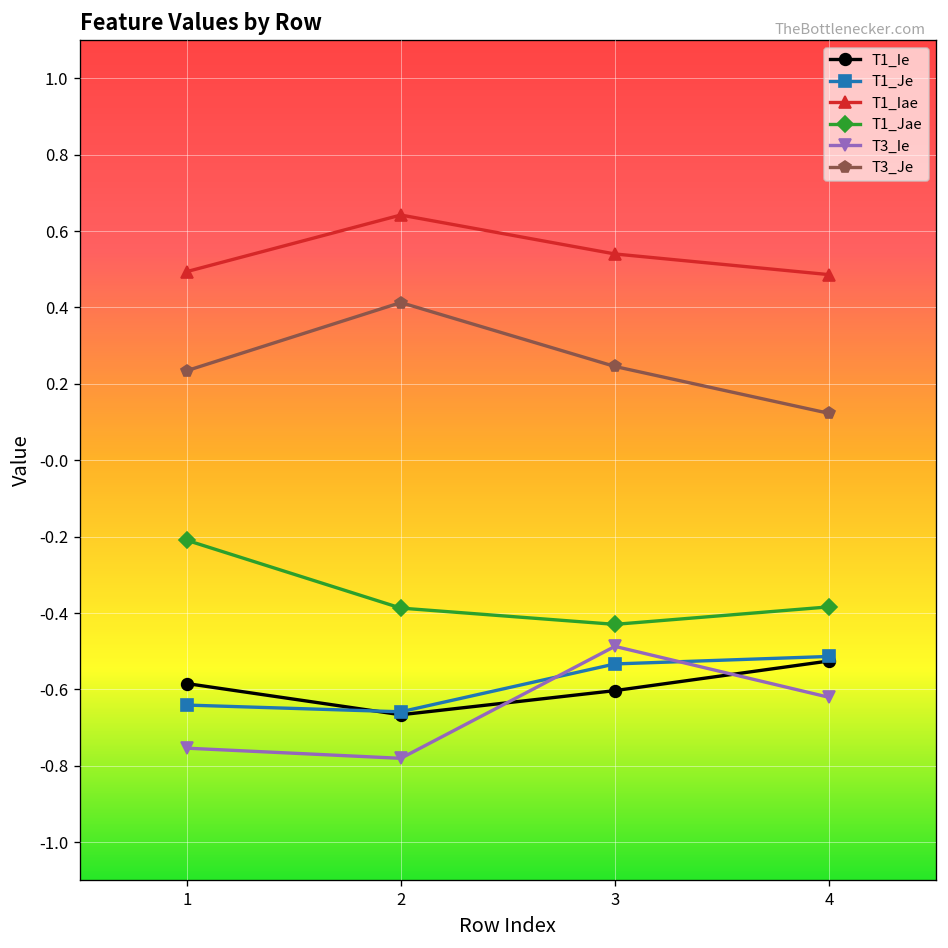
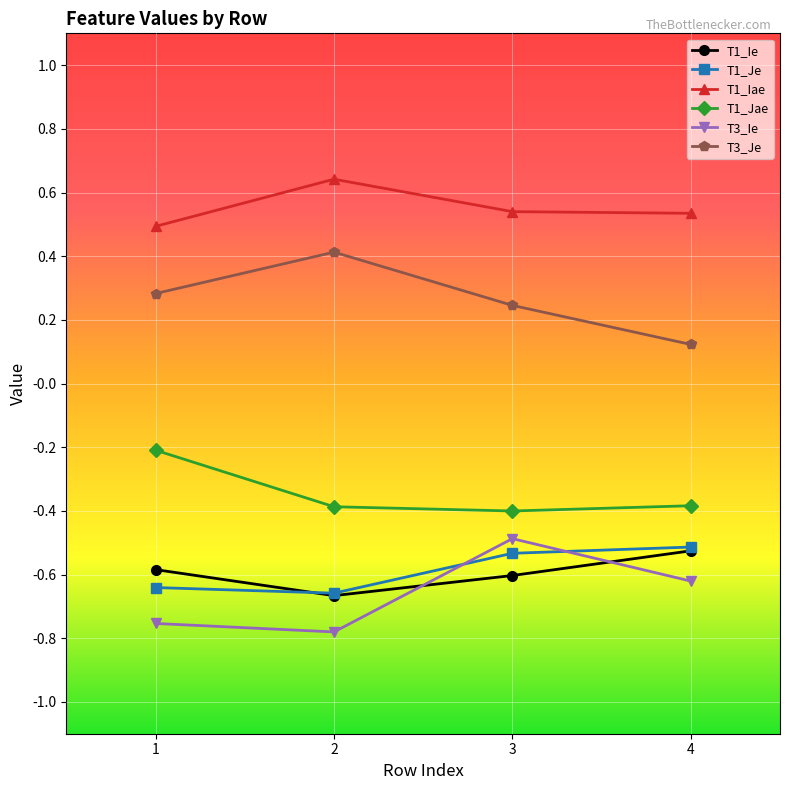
  {
    "T1_Ie": {
      "1": -0.58,
      "3": -0.60,
      "4": -0.53
    },
    "T1_Je": {
      "1": -0.64,
      "3": -0.53,
      "4": -0.51
    },
    "T1_Iae": {
      "1": 0.49,
      "2": 0.64,
      "3": 0.54,
-     "4": 0.49
+     "4": 0.53
    },
    "T1_Jae": {
      "1": -0.21,
      "2": -0.39,
-     "3": -0.43,
+     "3": -0.40,
      "4": -0.38
    },
    "T3_Ie": {
      "1": -0.75,
      "2": -0.78,
      "3": -0.49,
      "4": -0.62
    },
    "T3_Je": {
-     "1": 0.23,
+     "1": 0.28,
      "2": 0.41,
      "3": 0.25,
      "4": 0.12
    }
  }
